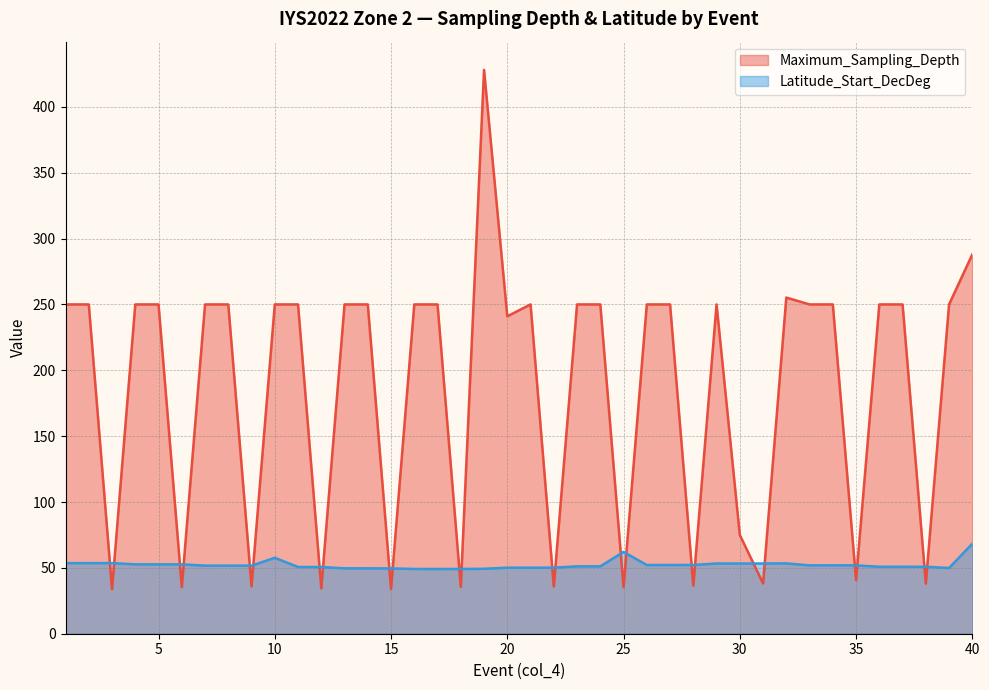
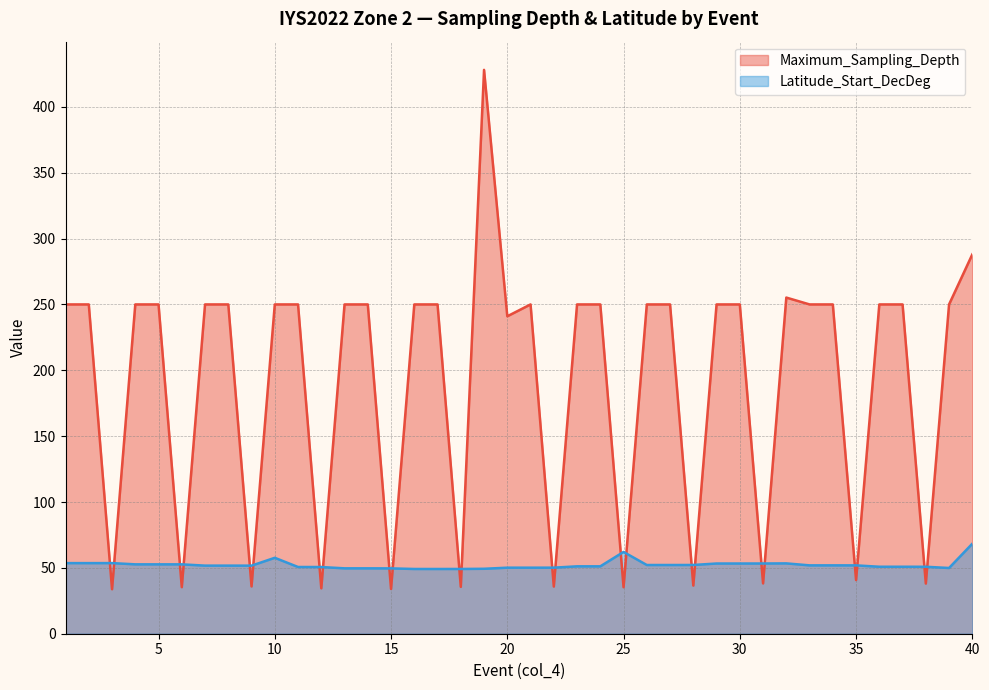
  {
    "Maximum_Sampling_Depth": {
      "5": 250,
      "10": 250,
      "15": 34,
      "20": 241,
      "25": 35,
-     "30": 75,
+     "30": 250,
      "35": 41,
      "40": 288
    },
    "Latitude_Start_DecDeg": {
      "5": 53,
      "10": 58,
      "15": 50,
      "20": 50,
      "25": 62,
      "30": 53,
      "35": 52,
      "40": 68
    }
  }
